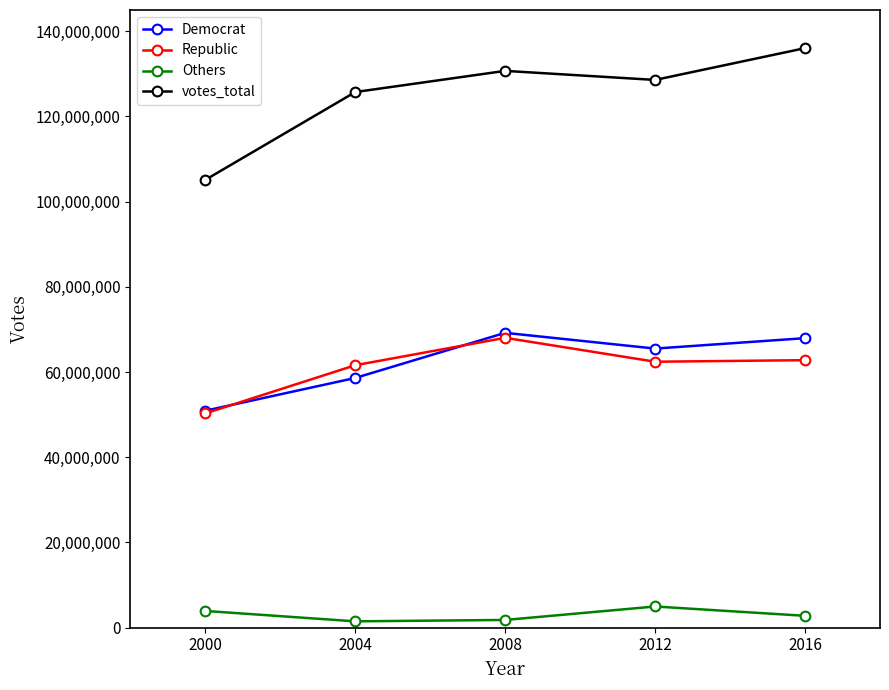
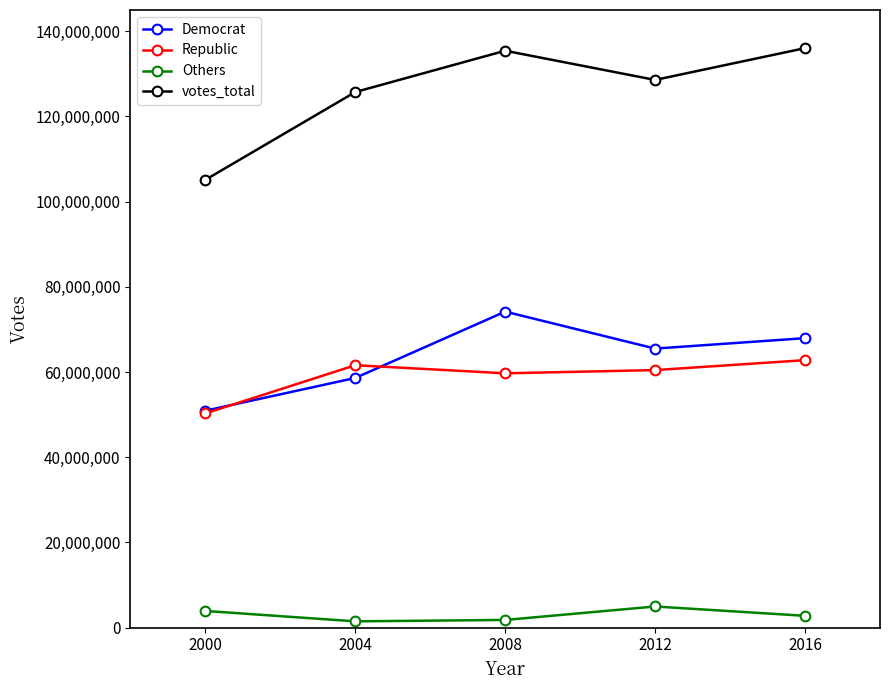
  {
    "Democrat": {
      "2000": "51,000,000",
      "2004": "59,000,000",
-     "2008": "69,000,000",
+     "2008": "74,000,000",
      "2012": "66,000,000",
      "2016": "68,000,000"
    },
    "Republic": {
      "2000": "50,000,000",
      "2004": "62,000,000",
-     "2008": "68,000,000",
-     "2012": "62,000,000",
+     "2008": "60,000,000",
+     "2012": "60,000,000",
      "2016": "63,000,000"
    },
    "Others": {
      "2000": "4,000,000",
      "2004": "1,000,000",
      "2008": "2,000,000",
      "2012": "5,000,000",
      "2016": "3,000,000"
    },
    "votes_total": {
      "2000": "105,000,000",
      "2004": "126,000,000",
-     "2008": "131,000,000",
+     "2008": "135,000,000",
      "2012": "129,000,000",
      "2016": "136,000,000"
    }
  }
